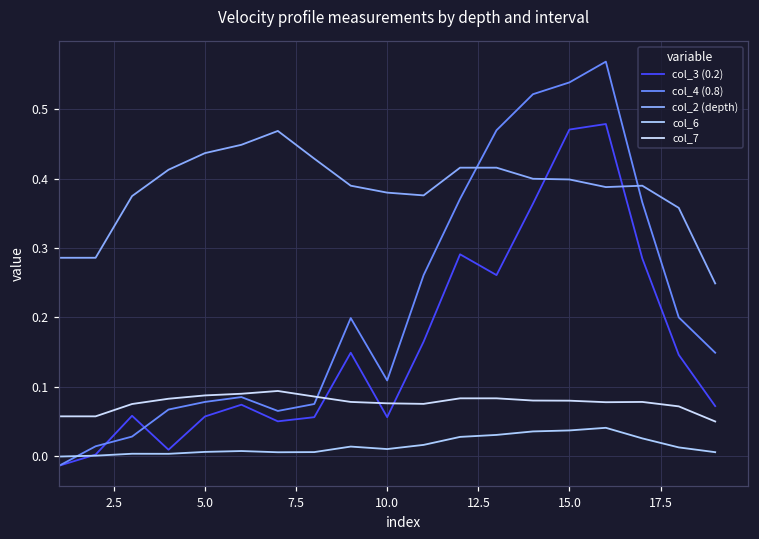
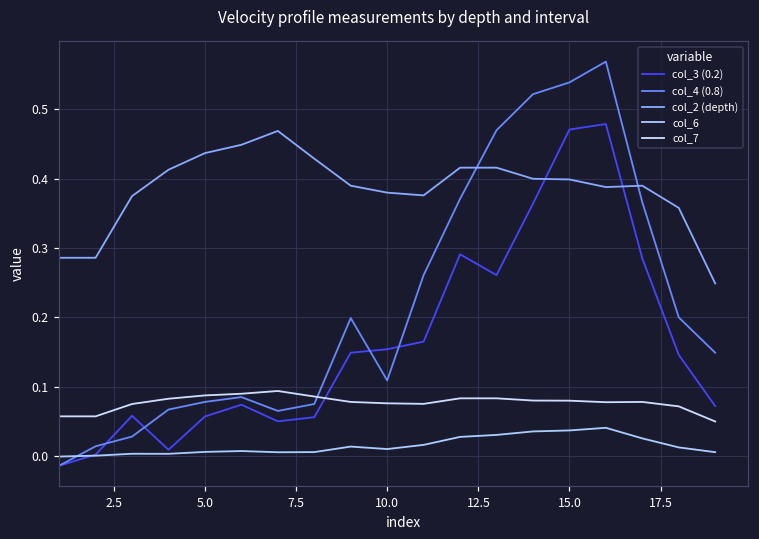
  {
    "col_3 (0.2)": {
      "5.0": 0.06,
-     "10.0": 0.06,
+     "10.0": 0.15,
      "15.0": 0.47
    }
  }
